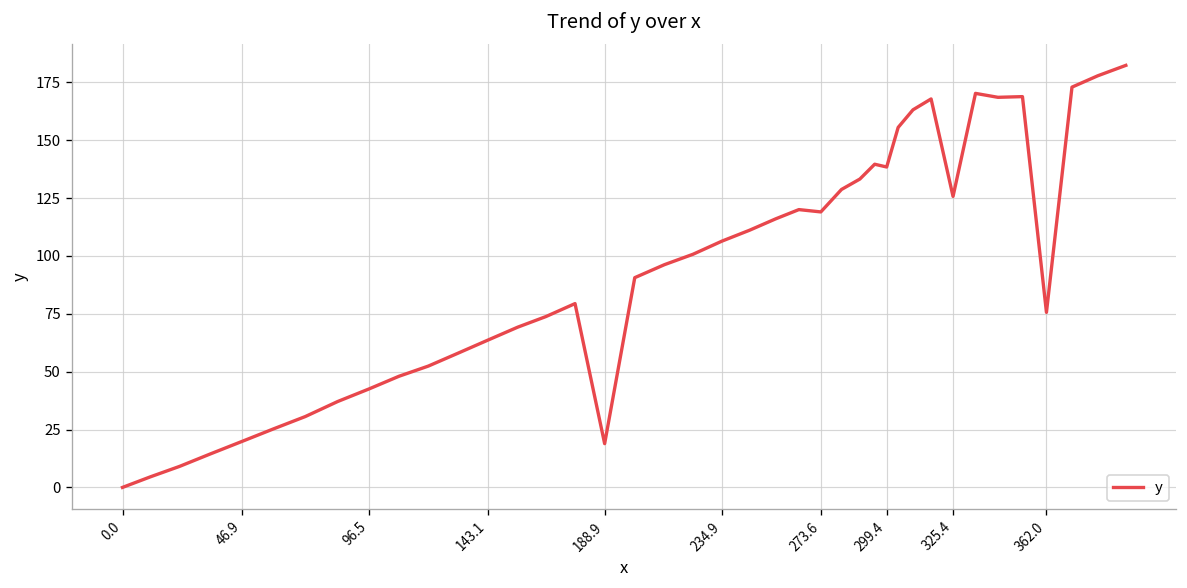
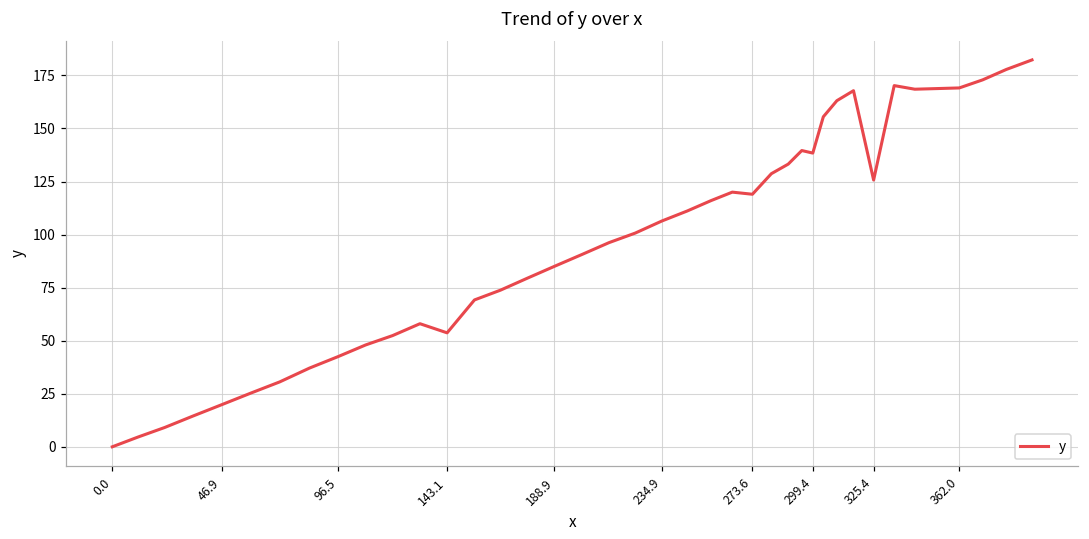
  {
    "0.0": 0,
    "46.9": 20,
    "96.5": 43,
-   "143.1": 64,
-   "188.9": 19,
+   "143.1": 54,
+   "188.9": 85,
    "234.9": 106,
    "273.6": 119,
    "299.4": 138,
    "325.4": 126,
-   "362.0": 76
+   "362.0": 169
  }
